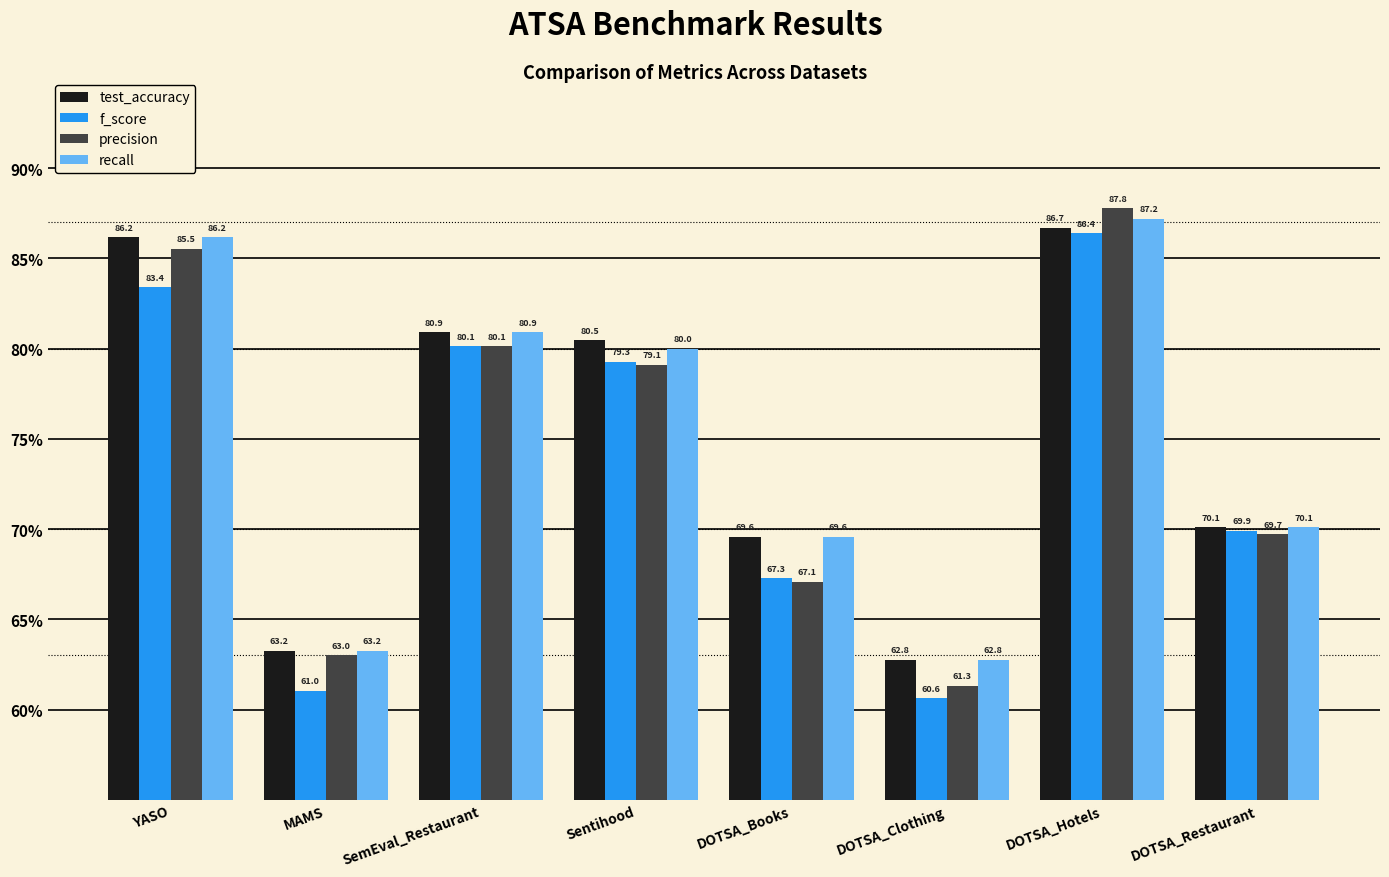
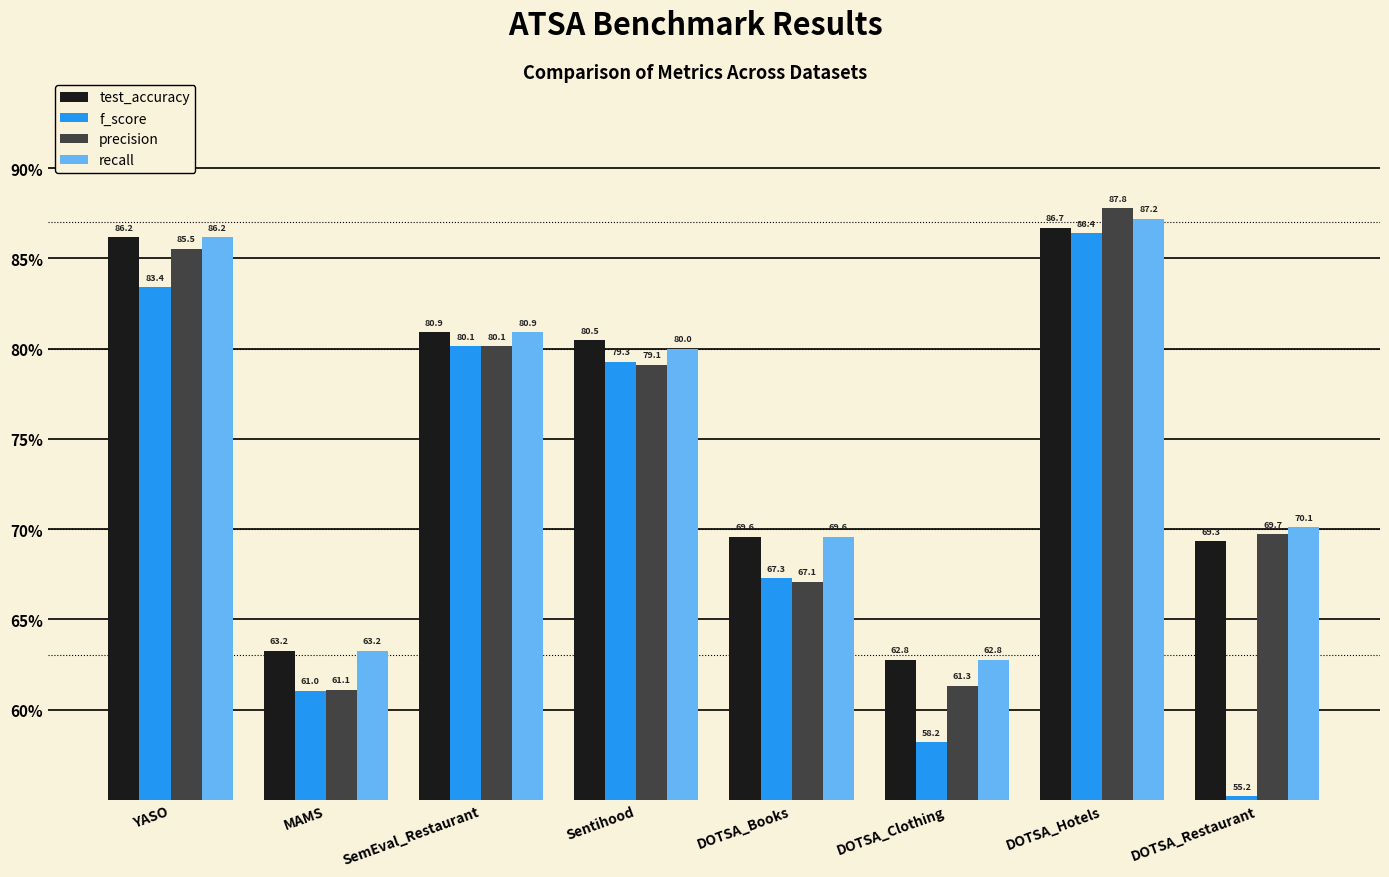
  {
    "test_accuracy": {
      "YASO": 86.2,
      "MAMS": 63.2,
      "SemEval_Restaurant": 80.9,
      "Sentihood": 80.5,
      "DOTSA_Books": 69.6,
      "DOTSA_Clothing": 62.8,
      "DOTSA_Hotels": 86.7,
-     "DOTSA_Restaurant": 70.1
+     "DOTSA_Restaurant": 69.3
    },
    "f_score": {
      "YASO": 83.4,
      "MAMS": 61.0,
      "SemEval_Restaurant": 80.1,
      "Sentihood": 79.3,
      "DOTSA_Books": 67.3,
-     "DOTSA_Clothing": 60.6,
+     "DOTSA_Clothing": 58.2,
      "DOTSA_Hotels": 86.4,
-     "DOTSA_Restaurant": 69.9
+     "DOTSA_Restaurant": 55.2
    },
    "precision": {
      "YASO": 85.5,
-     "MAMS": 63.0,
+     "MAMS": 61.1,
      "SemEval_Restaurant": 80.1,
      "Sentihood": 79.1,
      "DOTSA_Books": 67.1,
      "DOTSA_Clothing": 61.3,
      "DOTSA_Hotels": 87.8,
      "DOTSA_Restaurant": 69.7
    },
    "recall": {
      "YASO": 86.2,
      "MAMS": 63.2,
      "SemEval_Restaurant": 80.9,
      "Sentihood": 80.0,
      "DOTSA_Books": 69.6,
      "DOTSA_Clothing": 62.8,
      "DOTSA_Hotels": 87.2,
      "DOTSA_Restaurant": 70.1
    }
  }
